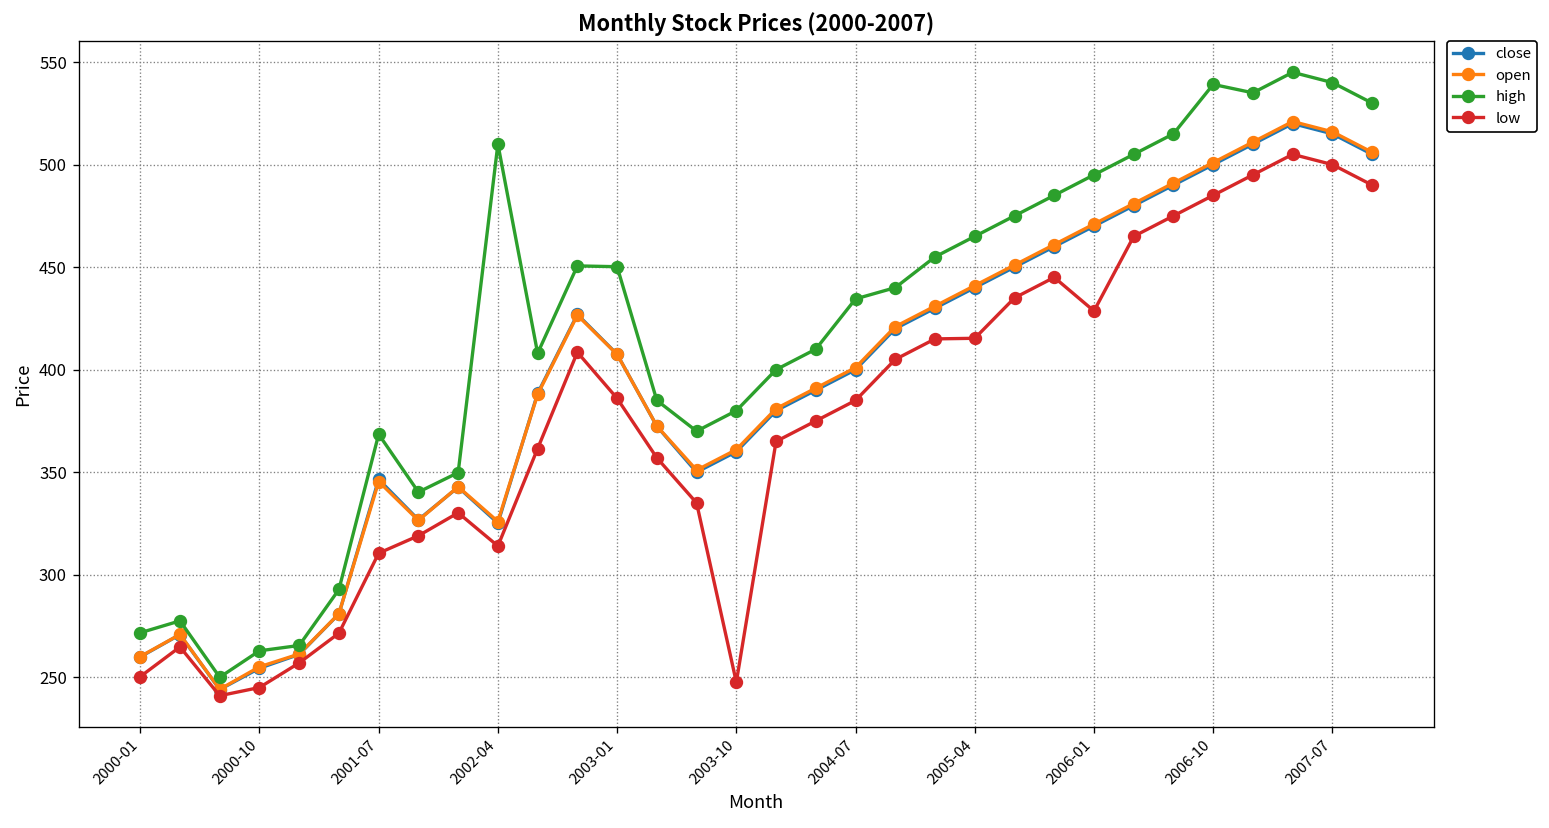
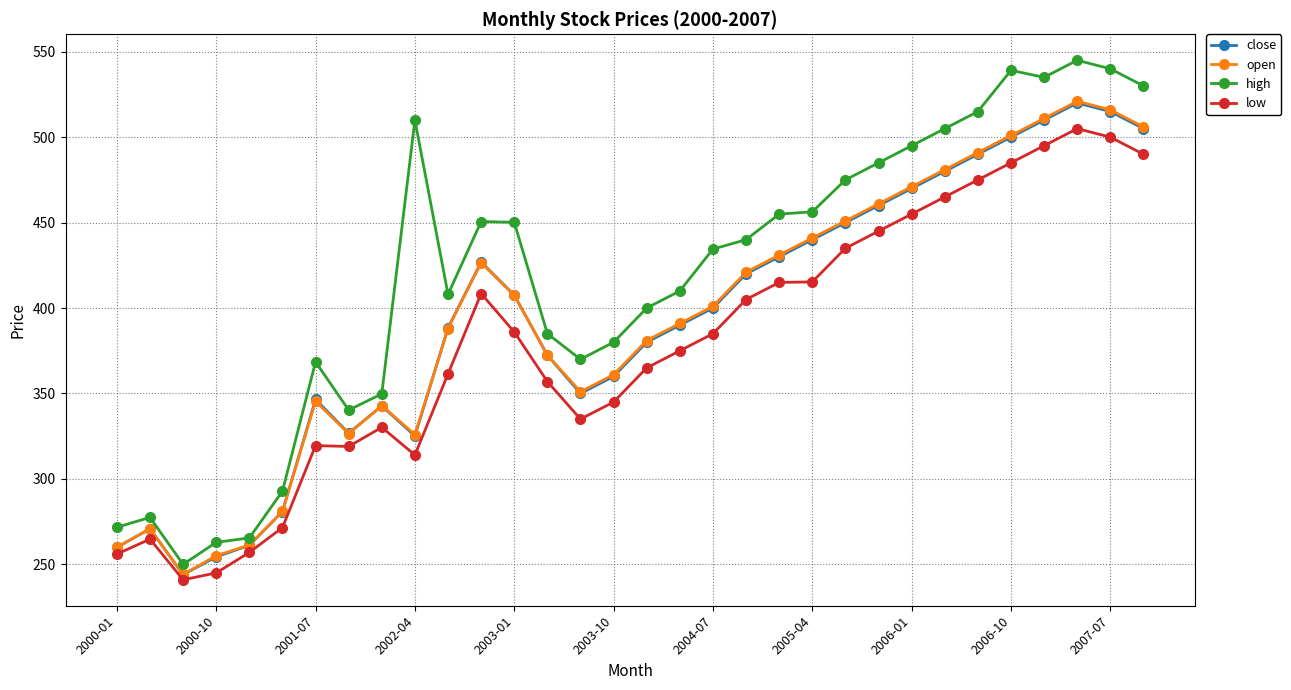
  {
    "high": {
      "2000-01": 272,
      "2000-10": 263,
      "2001-07": 369,
      "2002-04": 510,
      "2003-01": 450,
      "2003-10": 380,
      "2004-07": 435,
-     "2005-04": 465,
+     "2005-04": 456,
      "2006-01": 495,
      "2006-10": 539,
      "2007-07": 540
    },
    "low": {
-     "2000-01": 250,
+     "2000-01": 256,
      "2000-10": 245,
-     "2001-07": 311,
+     "2001-07": 320,
      "2002-04": 314,
      "2003-01": 386,
-     "2003-10": 248,
+     "2003-10": 345,
      "2004-07": 385,
      "2005-04": 415,
-     "2006-01": 429,
+     "2006-01": 455,
      "2006-10": 485,
      "2007-07": 500
    }
  }
